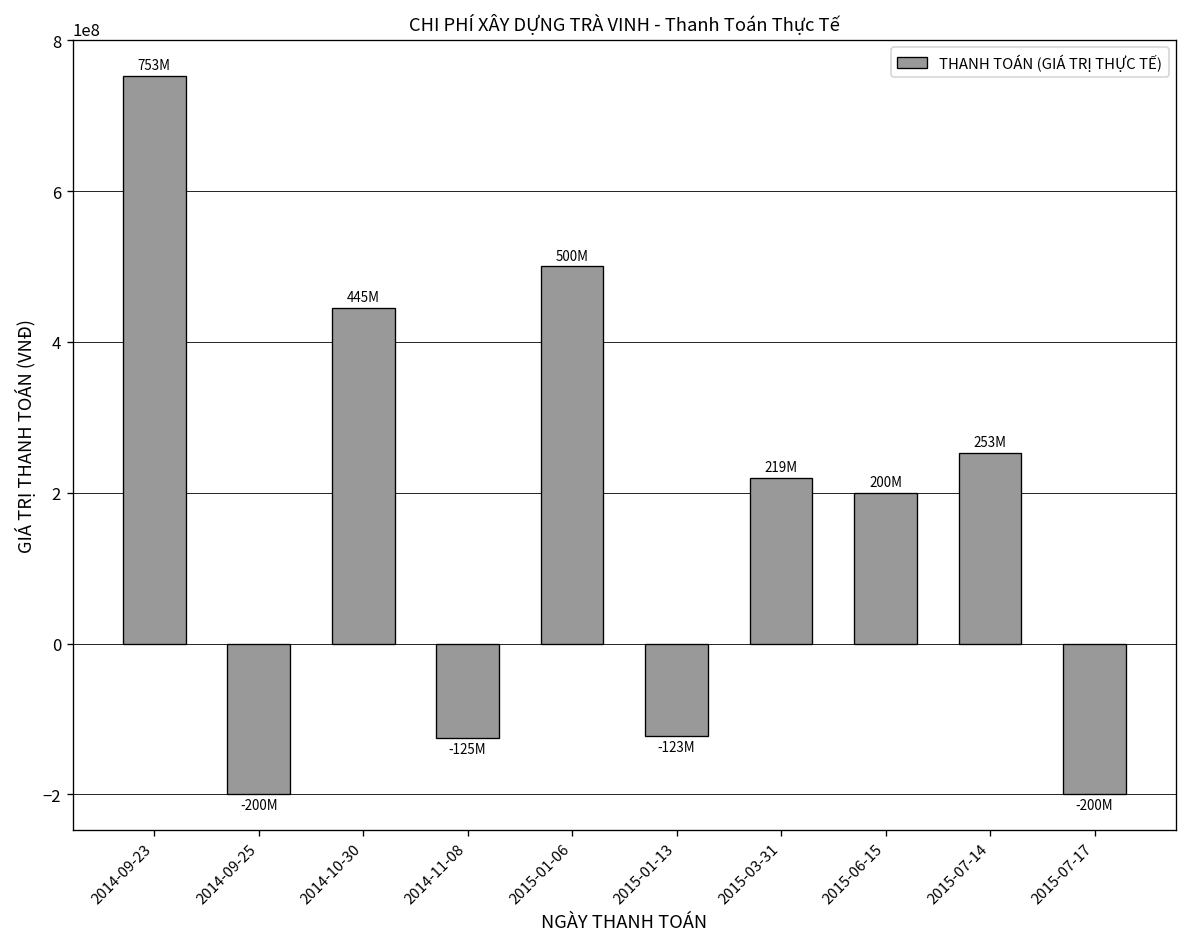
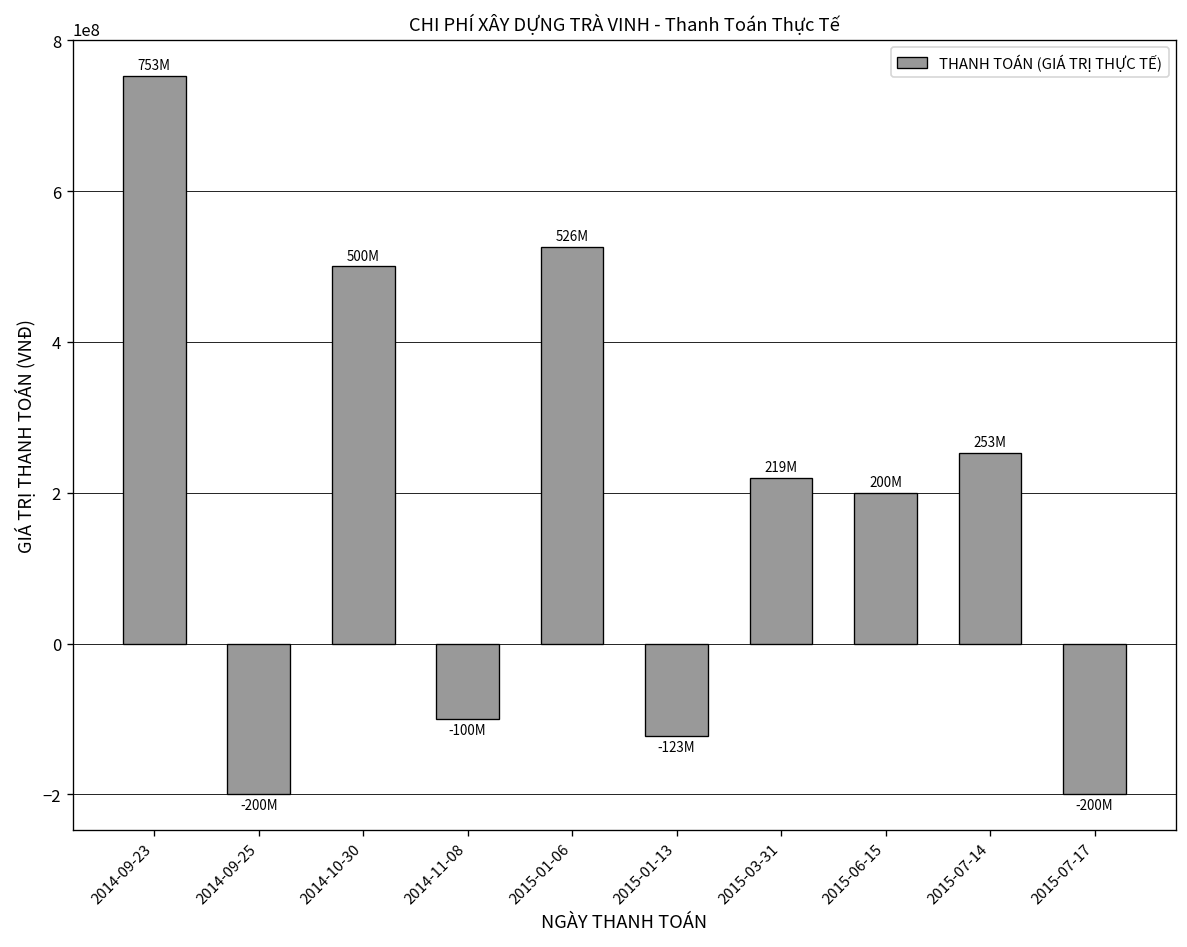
  {
    "2014-09-23": "753M",
    "2014-09-25": "-200M",
-   "2014-10-30": "445M",
-   "2014-11-08": "-125M",
-   "2015-01-06": "500M",
+   "2014-10-30": "500M",
+   "2014-11-08": "-100M",
+   "2015-01-06": "526M",
    "2015-01-13": "-123M",
    "2015-03-31": "219M",
    "2015-06-15": "200M",
    "2015-07-14": "253M",
    "2015-07-17": "-200M"
  }
